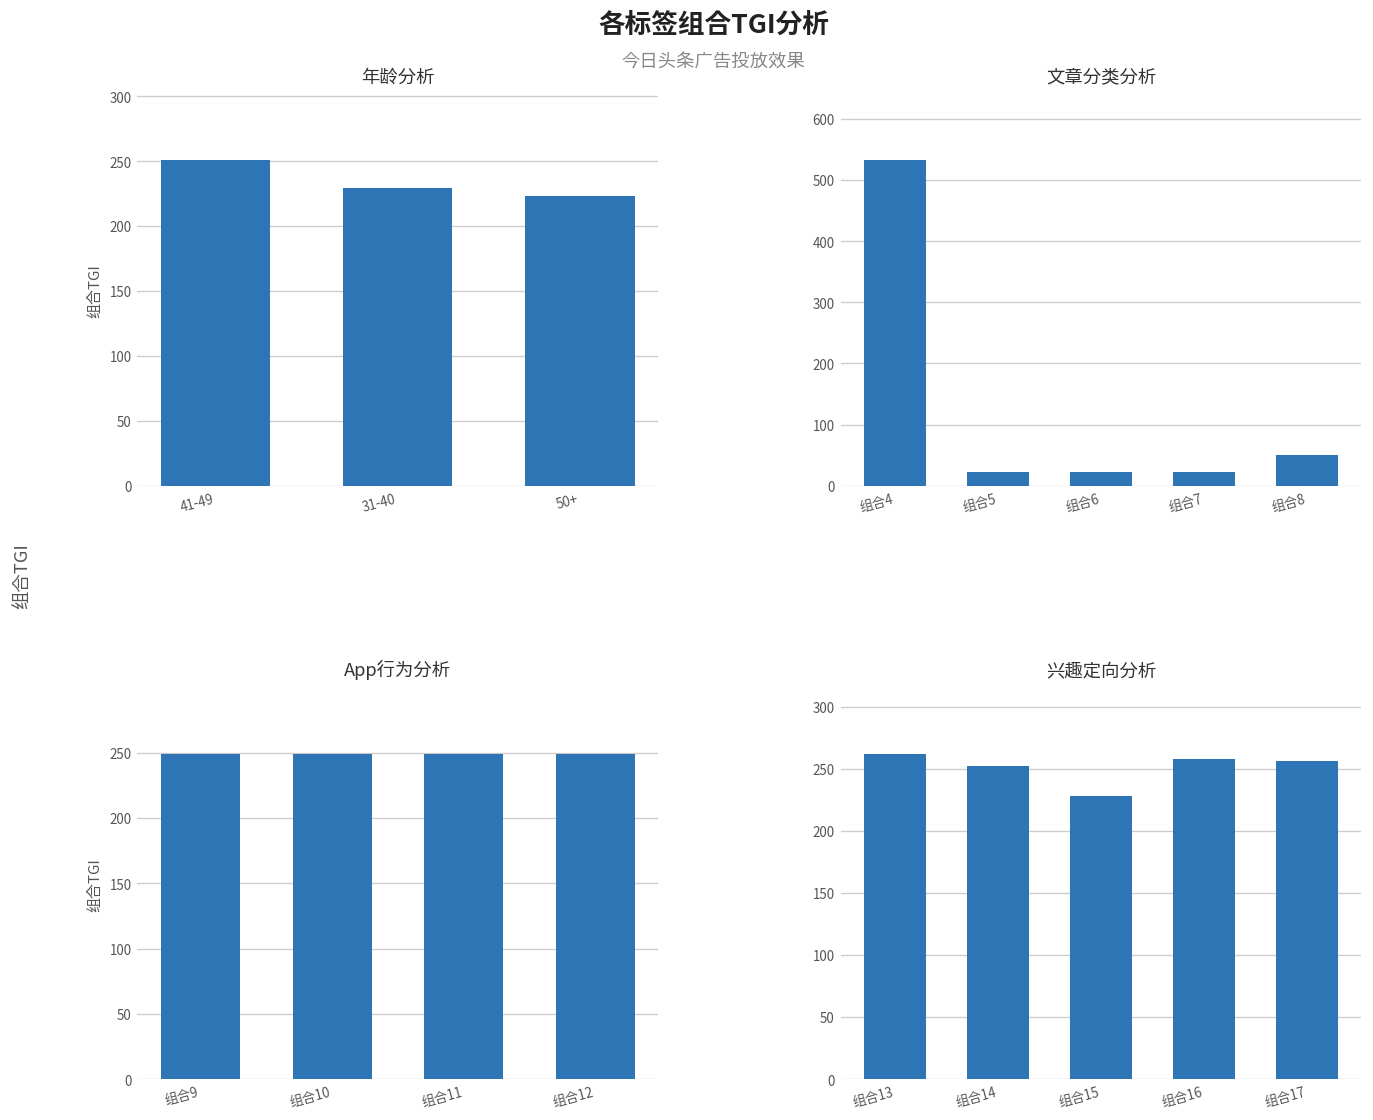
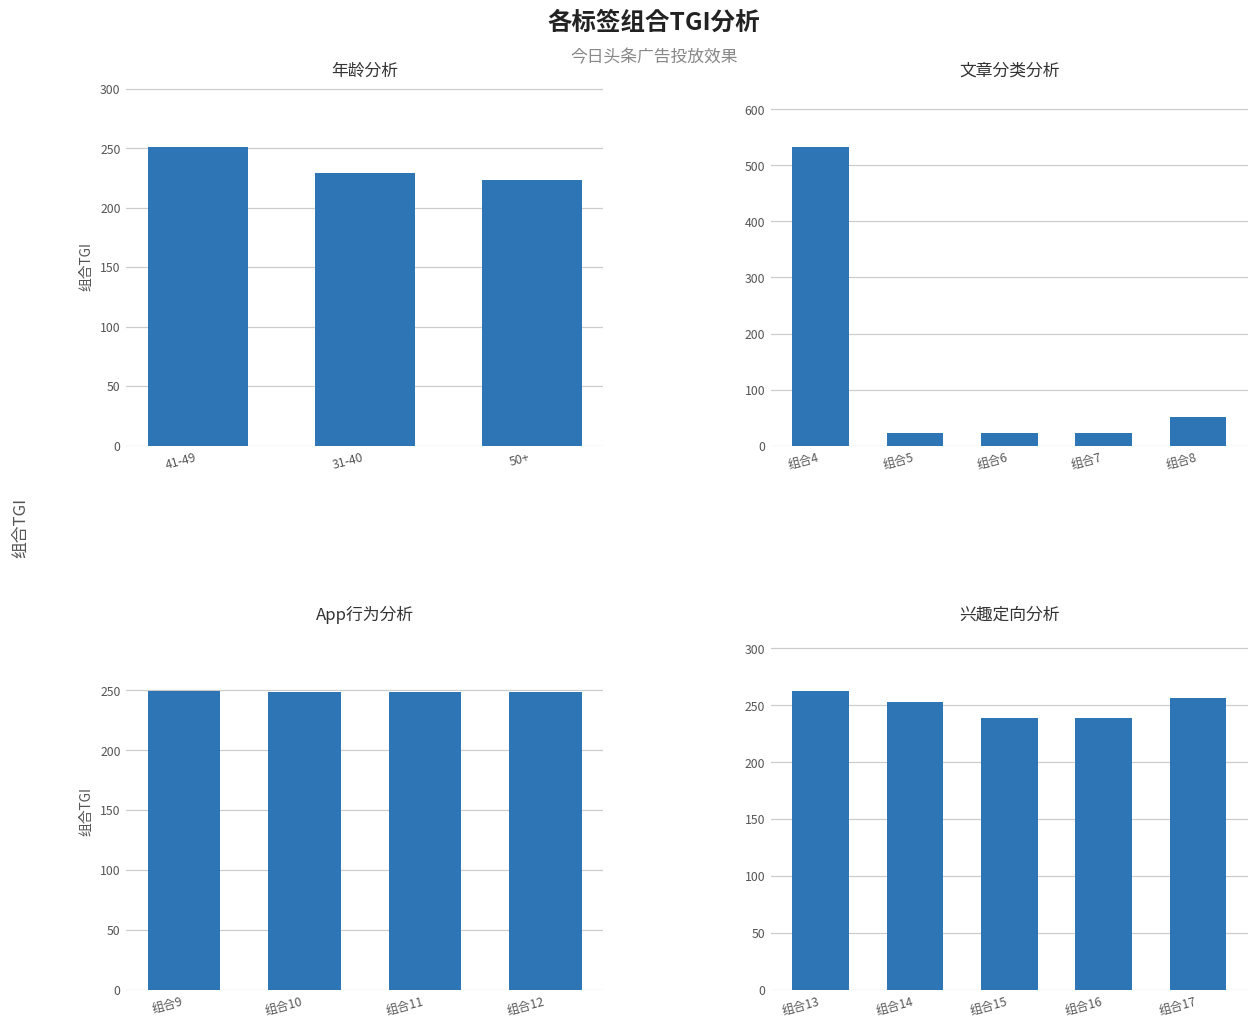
  {
    "年龄分析": {
      "41-49": 251,
      "31-40": 229,
      "50+": 223
    },
    "文章分类分析": {
      "组合4": 530,
      "组合5": 20,
      "组合6": 20,
      "组合7": 20,
      "组合8": 50
    },
    "App行为分析": {
      "组合9": 249,
      "组合10": 249,
      "组合11": 249,
      "组合12": 249
    },
    "兴趣定向分析": {
      "组合13": 262,
      "组合14": 253,
-     "组合15": 228,
-     "组合16": 258,
+     "组合15": 239,
+     "组合16": 238,
      "组合17": 257
    }
  }
